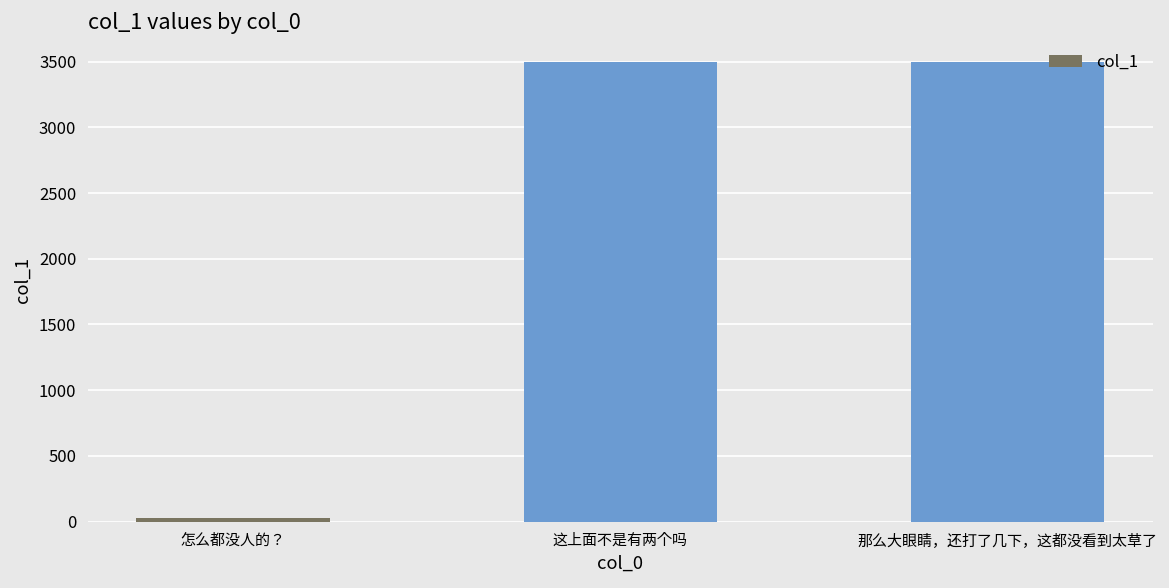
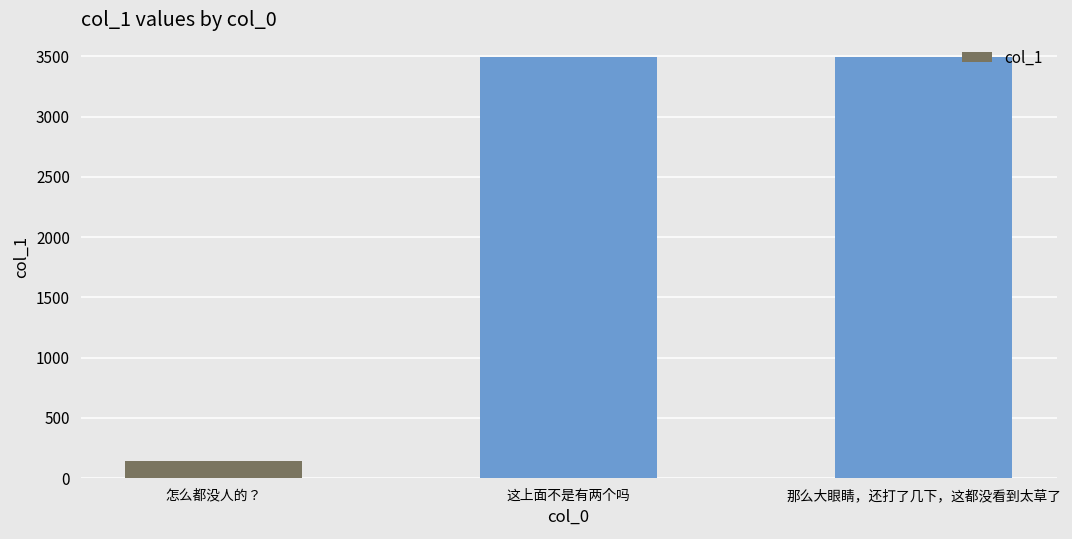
  {
-   "怎么都没人的？": 30,
+   "怎么都没人的？": 140,
    "这上面不是有两个吗": 3500,
    "那么大眼睛，还打了几下，这都没看到太草了": 3500
  }
